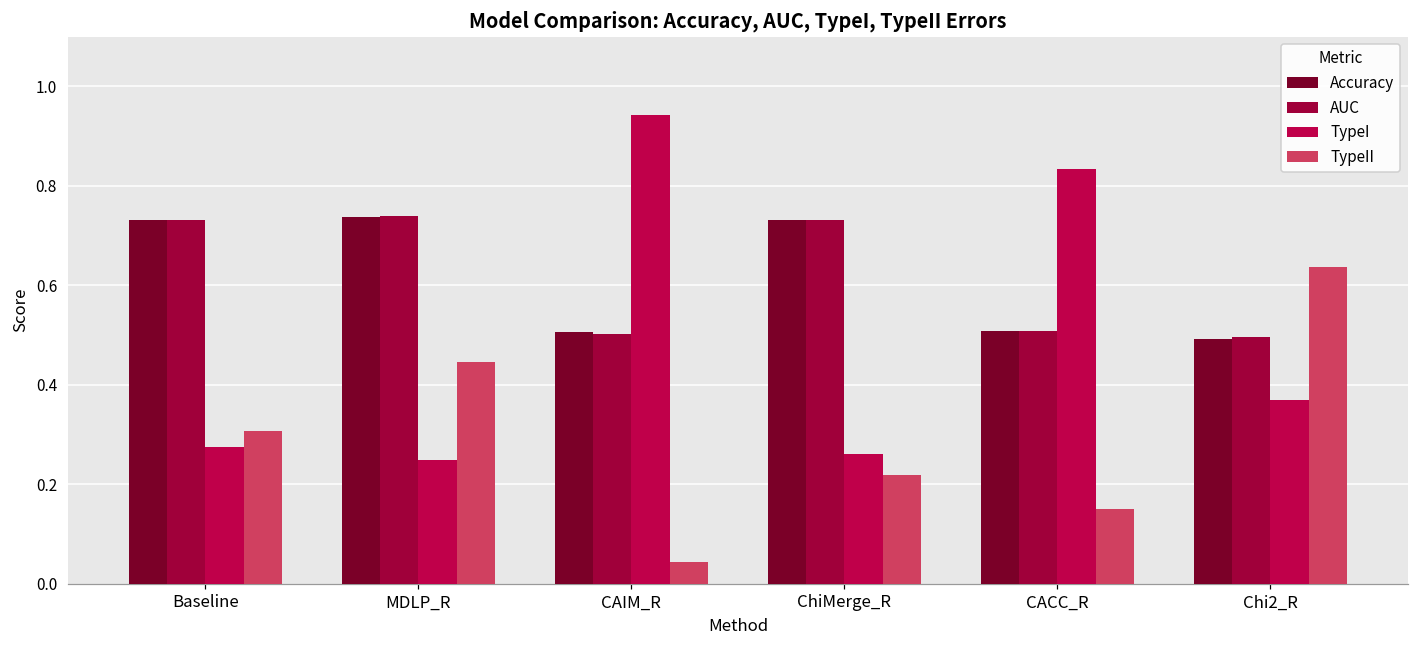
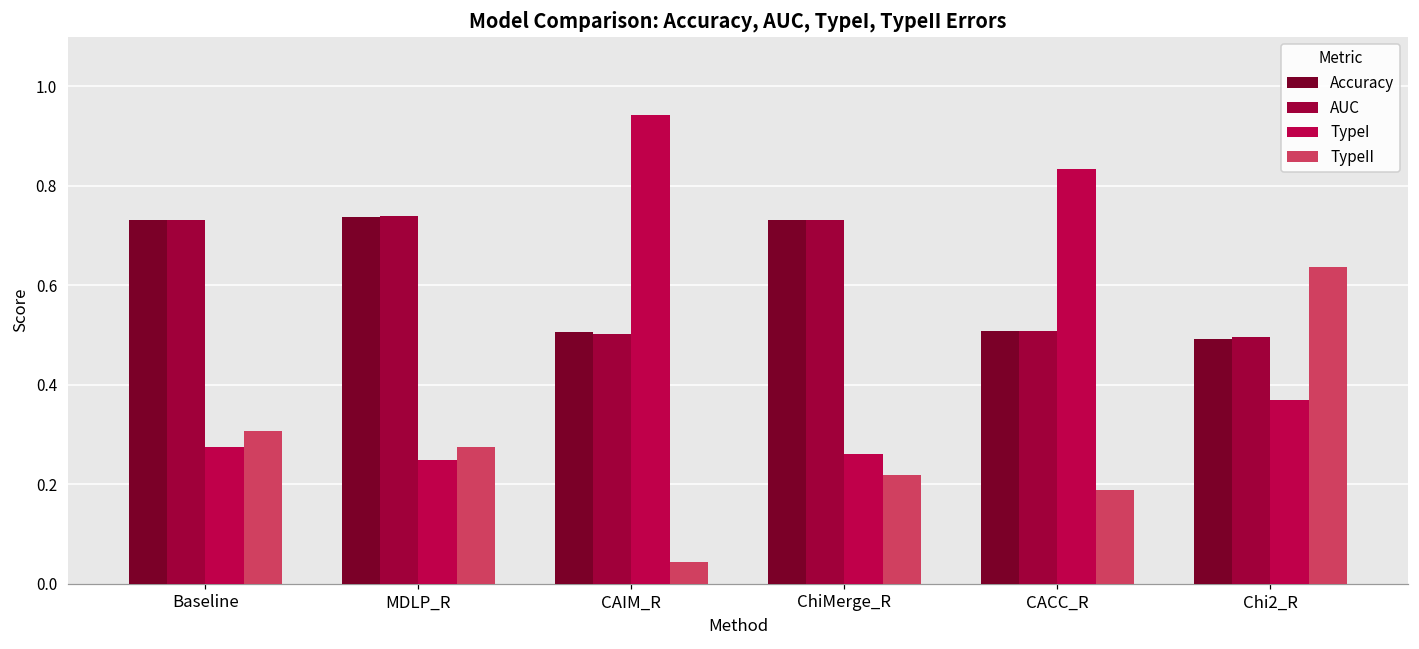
  {
    "TypeII": {
      "Baseline": 0.31,
-     "MDLP_R": 0.45,
+     "MDLP_R": 0.28,
      "CAIM_R": 0.04,
      "ChiMerge_R": 0.22,
-     "CACC_R": 0.15,
+     "CACC_R": 0.19,
      "Chi2_R": 0.64
    }
  }
